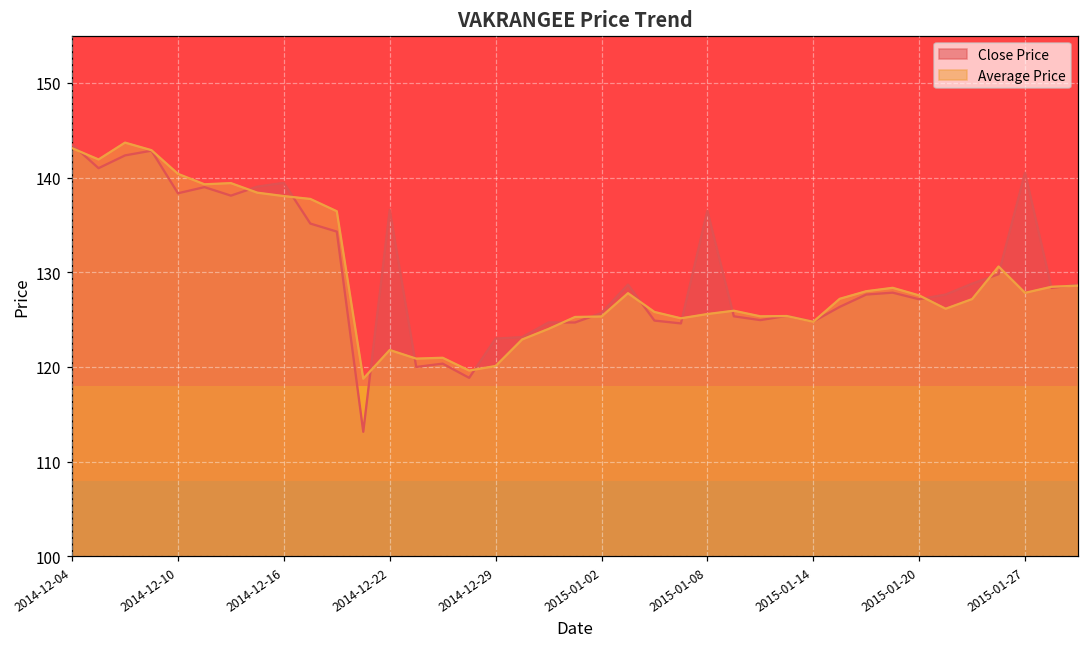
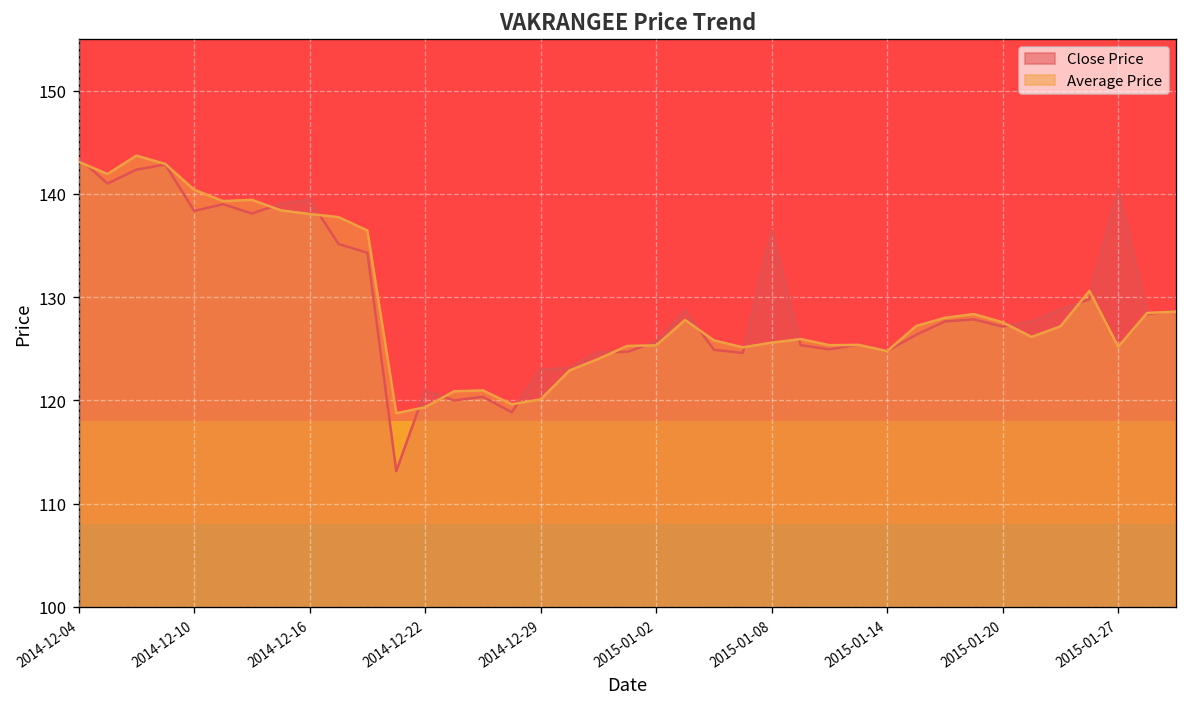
  {
    "Close Price": {
      "2014-12-04": 144,
      "2014-12-10": 138,
      "2014-12-16": 139,
-     "2014-12-22": 137,
+     "2014-12-22": 121,
      "2014-12-29": 123,
      "2015-01-02": 126,
      "2015-01-08": 137,
      "2015-01-20": 127,
      "2015-01-27": 141
    },
    "Average Price": {
      "2014-12-04": 143,
      "2014-12-10": 140,
      "2014-12-16": 138,
-     "2014-12-22": 122,
+     "2014-12-22": 119,
      "2014-12-29": 120,
      "2015-01-02": 125,
      "2015-01-08": 126,
      "2015-01-20": 128,
-     "2015-01-27": 128
+     "2015-01-27": 125
    }
  }
